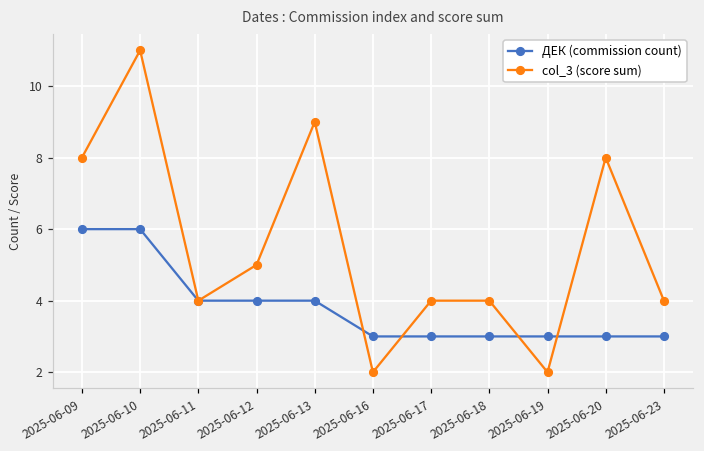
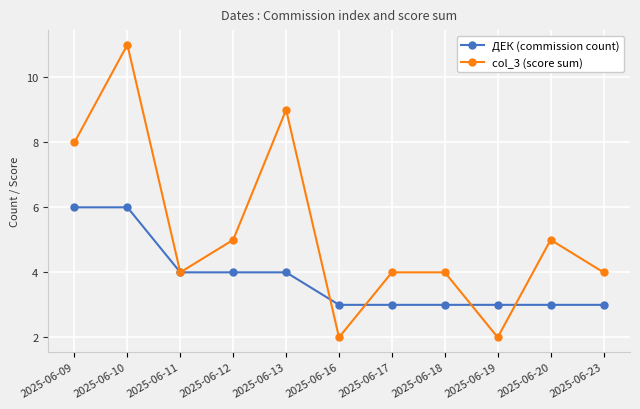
  {
    "ДЕК (commission count)": {
      "2025-06-09": 6,
      "2025-06-10": 6,
      "2025-06-12": 4,
      "2025-06-13": 4,
      "2025-06-16": 3,
      "2025-06-17": 3,
      "2025-06-18": 3,
      "2025-06-19": 3,
      "2025-06-20": 3,
      "2025-06-23": 3
    },
    "col_3 (score sum)": {
      "2025-06-09": 8,
      "2025-06-10": 11,
      "2025-06-12": 5,
      "2025-06-13": 9,
      "2025-06-16": 2,
      "2025-06-17": 4,
      "2025-06-18": 4,
      "2025-06-19": 2,
-     "2025-06-20": 8,
+     "2025-06-20": 5,
      "2025-06-23": 4
    }
  }
